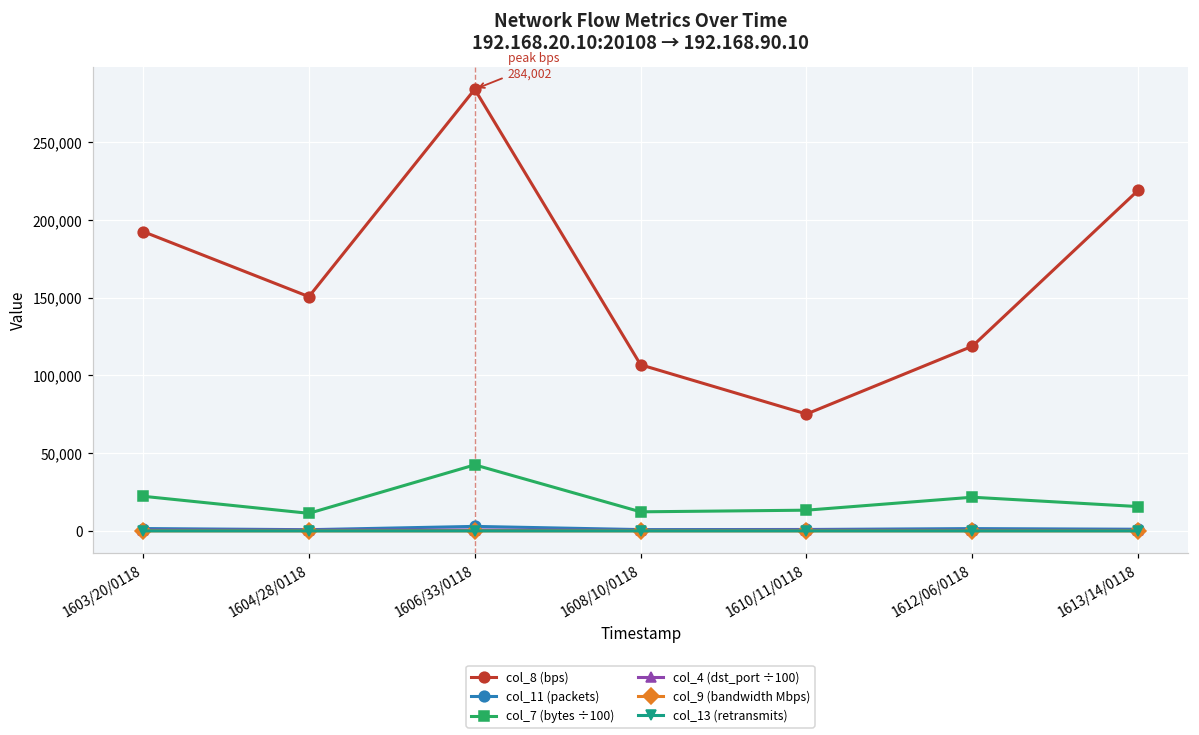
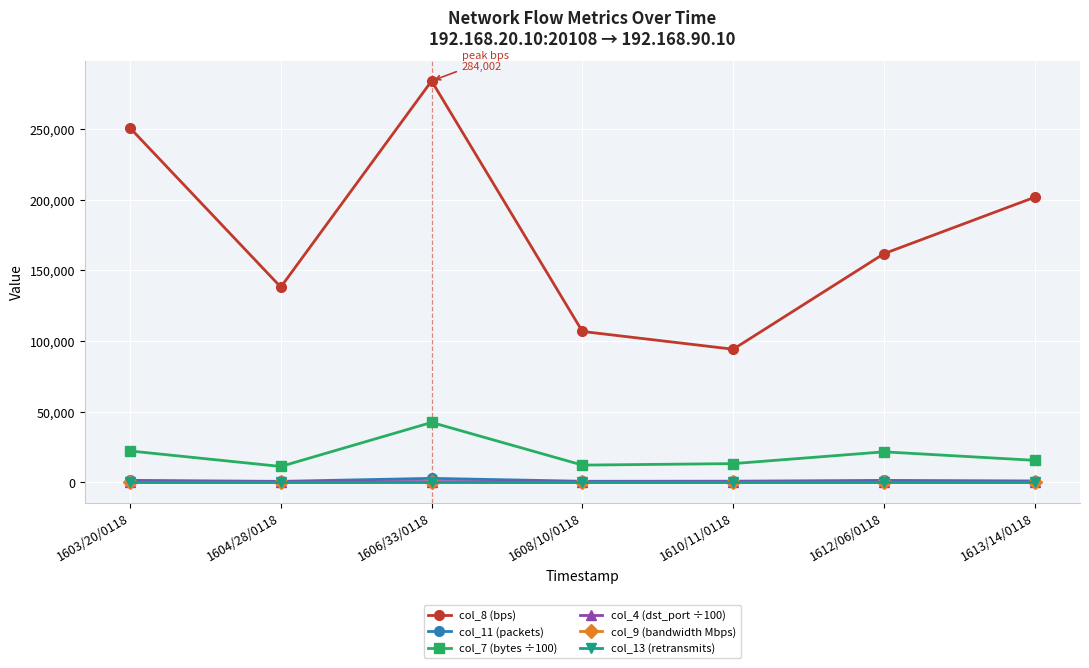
  {
    "col_8 (bps)": {
-     "1603/20/0118": "193,000",
-     "1604/28/0118": "151,000",
+     "1603/20/0118": "251,000",
+     "1604/28/0118": "138,000",
      "1608/10/0118": "107,000",
-     "1610/11/0118": "75,000",
-     "1612/06/0118": "119,000",
-     "1613/14/0118": "219,000"
+     "1610/11/0118": "94,000",
+     "1612/06/0118": "162,000",
+     "1613/14/0118": "202,000"
    },
    "col_11 (packets)": {
      "1606/33/0118": "3,000"
    }
  }
